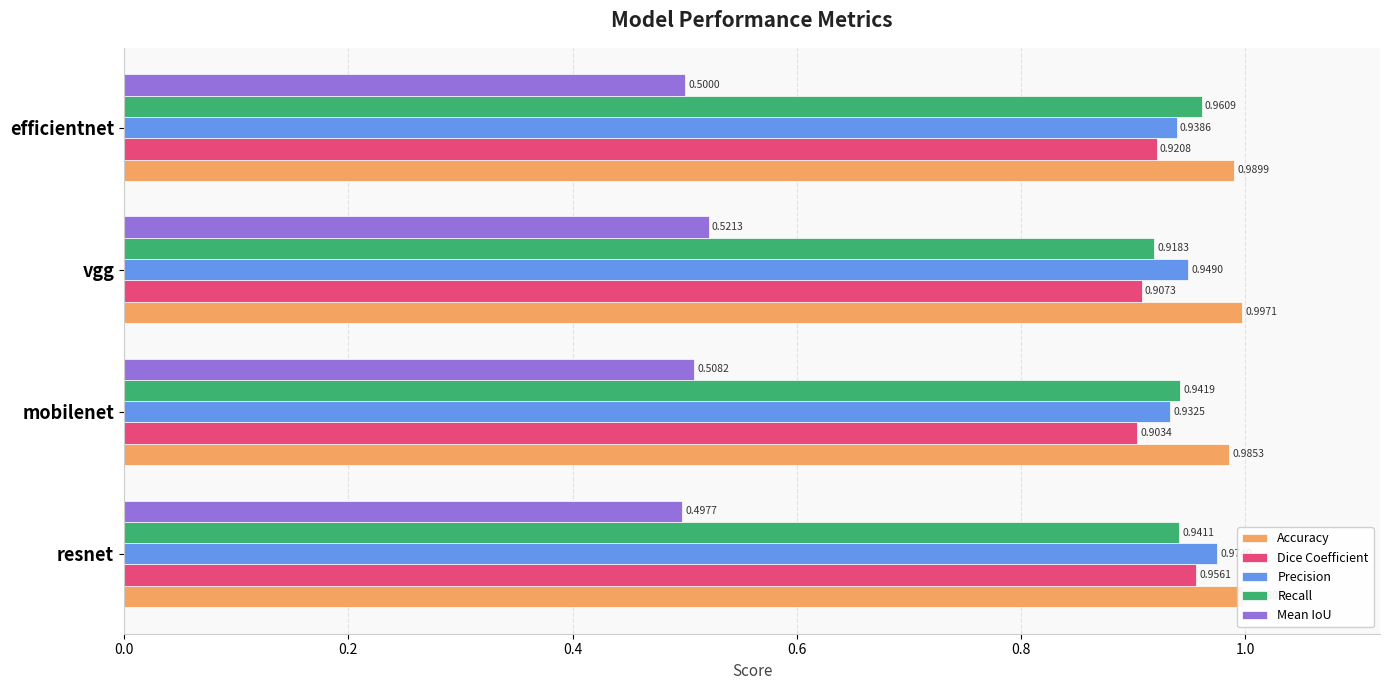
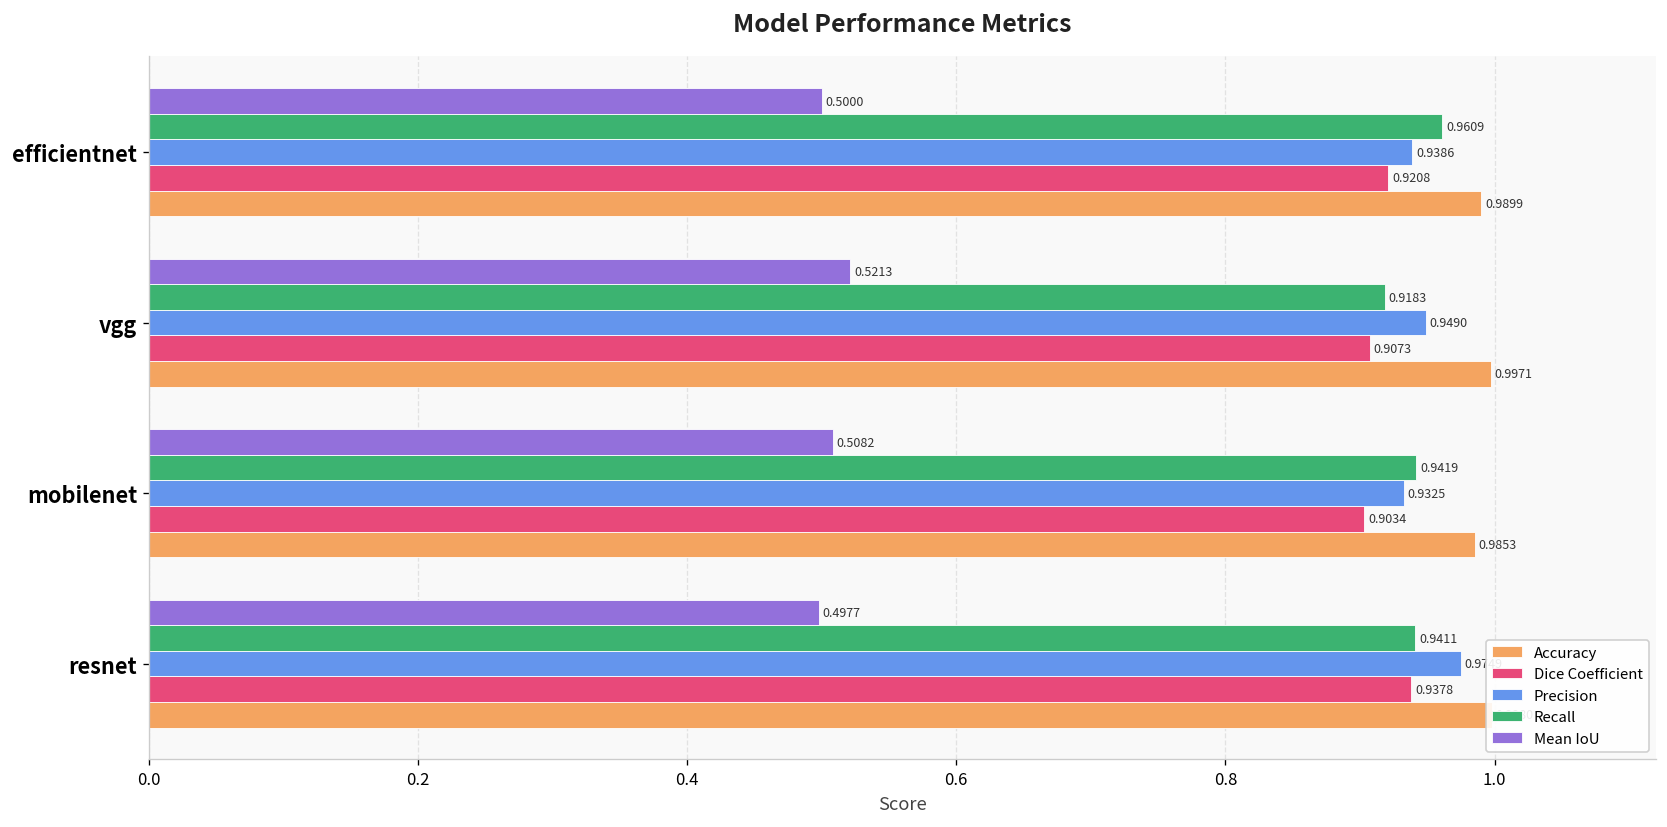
  {
    "Accuracy": {
      "efficientnet": 0.9899,
      "vgg": 0.9971,
      "mobilenet": 0.9853
    },
    "Dice Coefficient": {
      "efficientnet": 0.9208,
      "vgg": 0.9073,
      "mobilenet": 0.9034,
-     "resnet": 0.9561
+     "resnet": 0.9378
    },
    "Precision": {
      "efficientnet": 0.9386,
      "vgg": 0.9490,
      "mobilenet": 0.9325
    },
    "Recall": {
      "efficientnet": 0.9609,
      "vgg": 0.9183,
      "mobilenet": 0.9419,
      "resnet": 0.9411
    },
    "Mean IoU": {
      "efficientnet": 0.5000,
      "vgg": 0.5213,
      "mobilenet": 0.5082,
      "resnet": 0.4977
    }
  }
